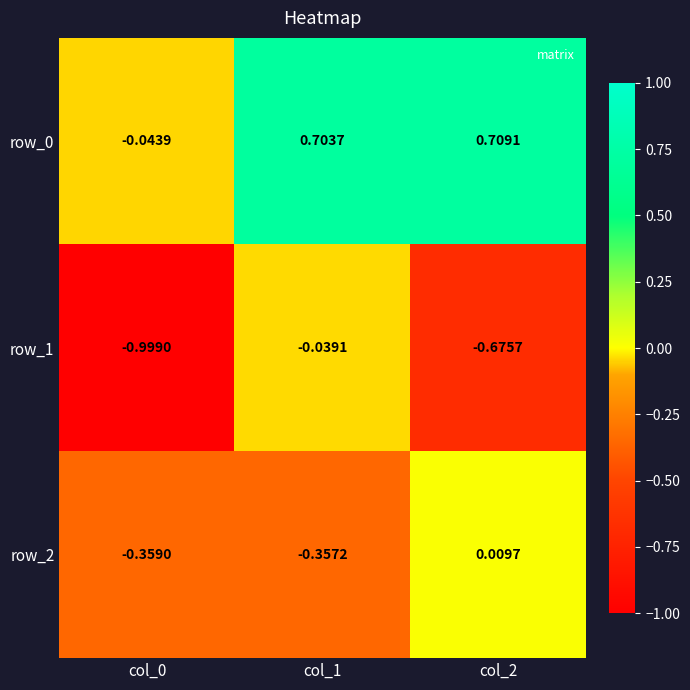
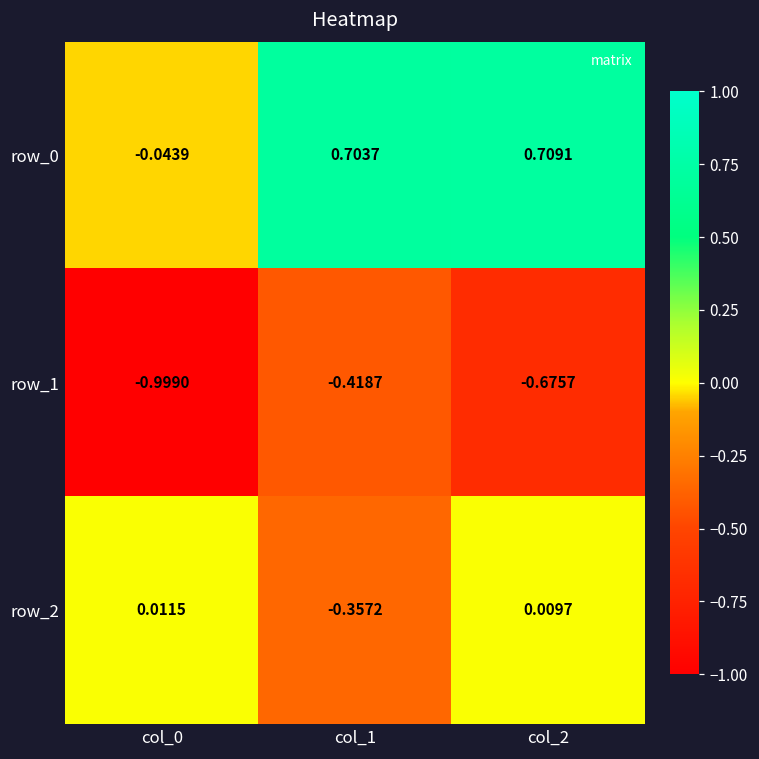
  {
    "row_0": {
      "col_0": -0.0439,
      "col_1": 0.7037,
      "col_2": 0.7091
    },
    "row_1": {
      "col_0": -0.9990,
-     "col_1": -0.0391,
+     "col_1": -0.4187,
      "col_2": -0.6757
    },
    "row_2": {
-     "col_0": -0.3590,
+     "col_0": 0.0115,
      "col_1": -0.3572,
      "col_2": 0.0097
    }
  }
